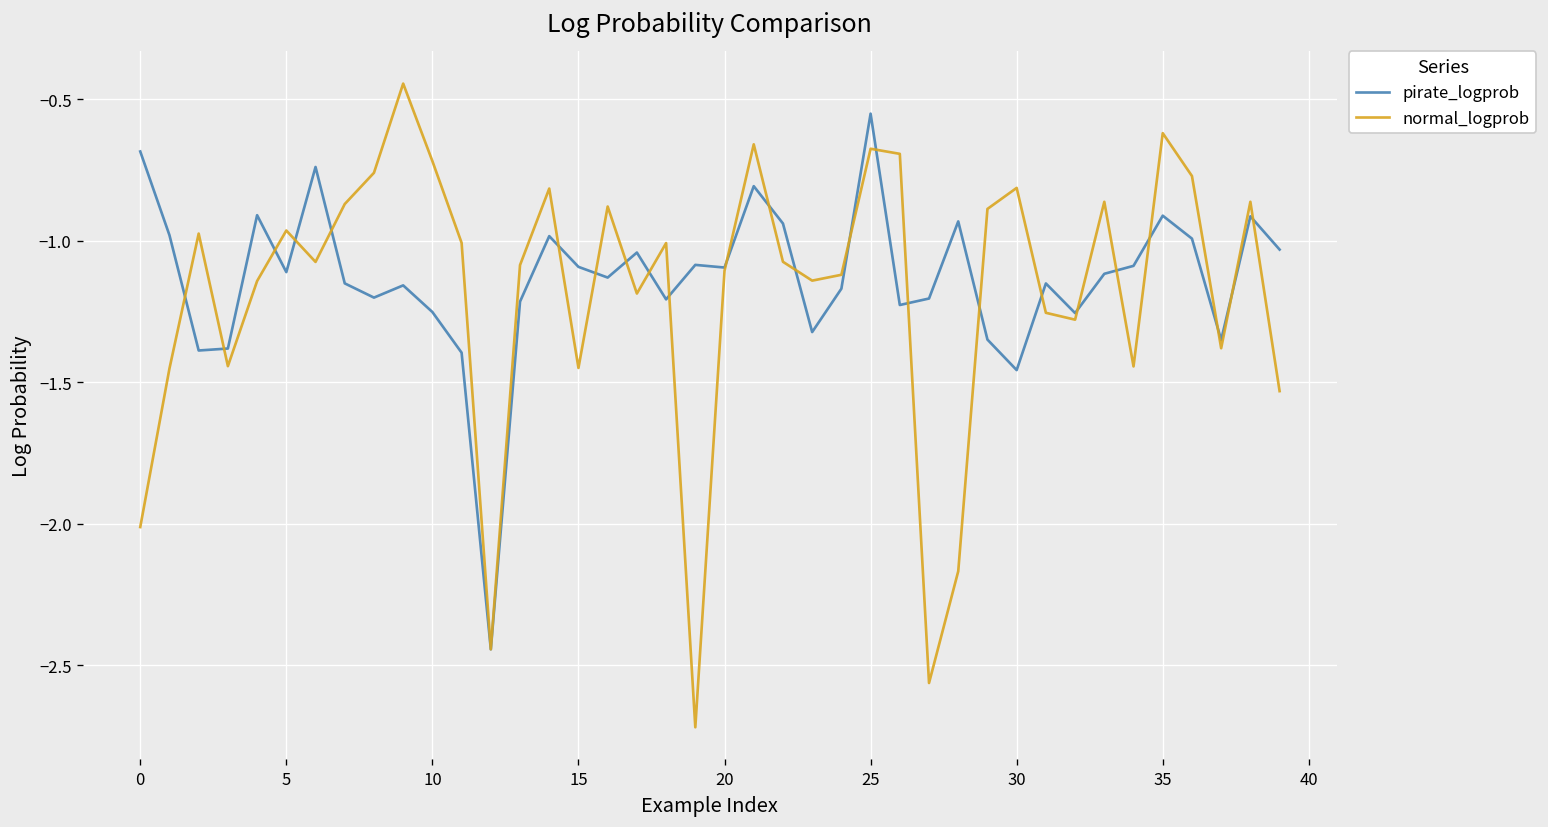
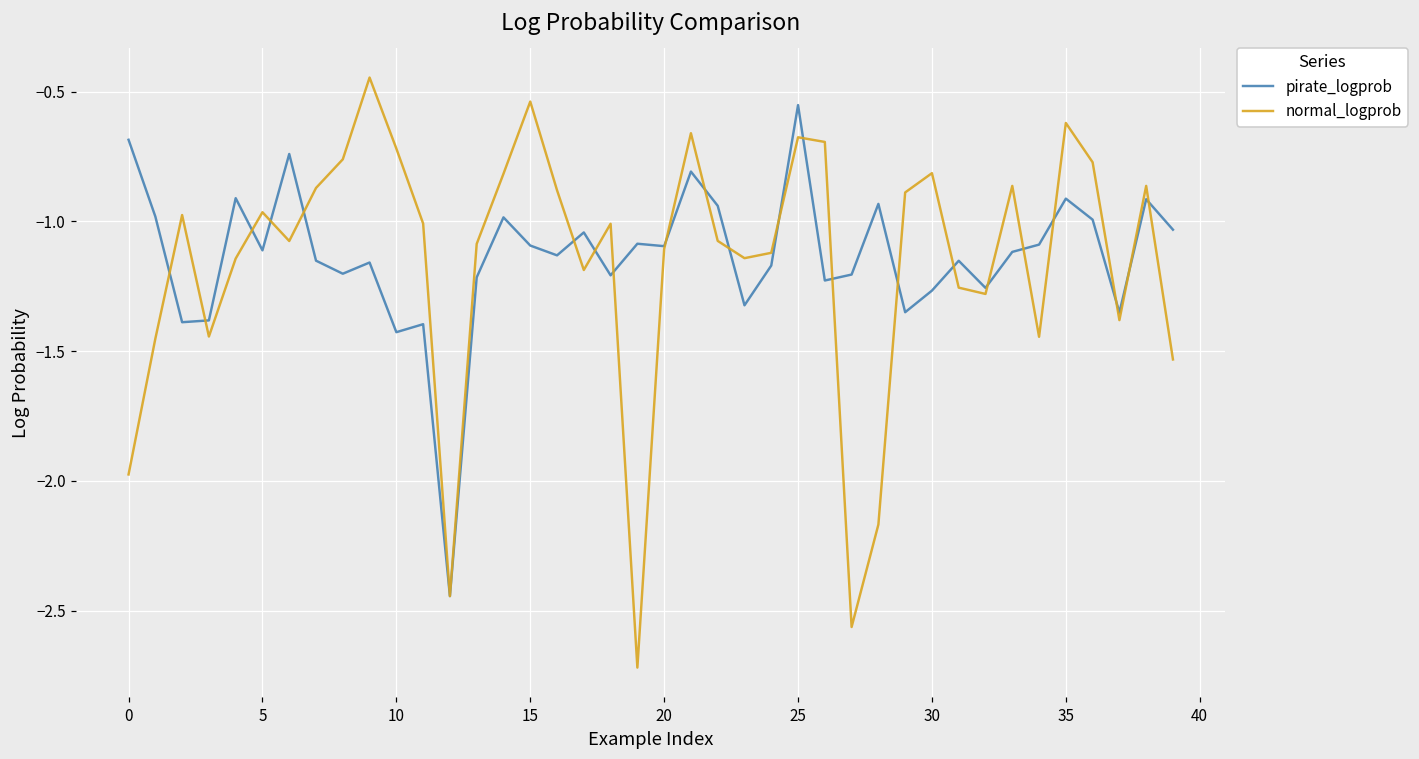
  {
    "pirate_logprob": {
      "0": -0.69,
      "5": -1.11,
-     "10": -1.25,
+     "10": -1.43,
      "15": -1.09,
      "20": -1.10,
      "25": -0.55,
-     "30": -1.46,
+     "30": -1.27,
      "35": -0.91
    },
    "normal_logprob": {
-     "0": -2.01,
+     "0": -1.97,
      "5": -0.96,
      "10": -0.72,
-     "15": -1.45,
+     "15": -0.54,
      "20": -1.11,
      "25": -0.68,
      "30": -0.81,
      "35": -0.62
    }
  }
